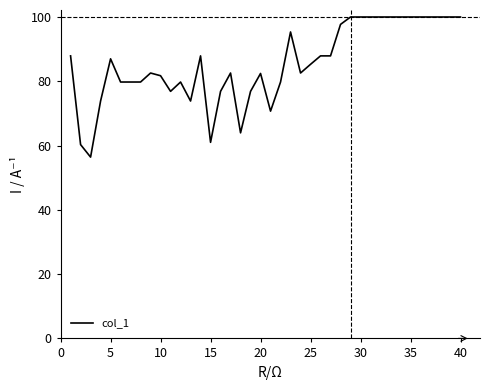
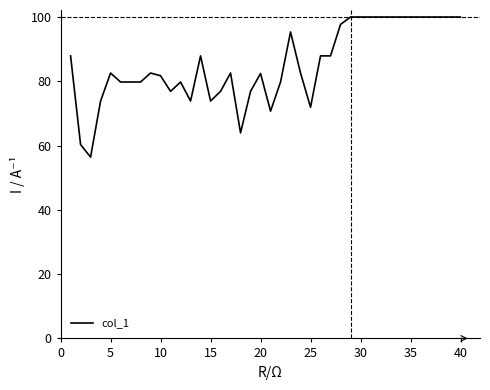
  {
-   "5": 87,
+   "5": 83,
    "10": 82,
-   "15": 61,
+   "15": 74,
    "20": 82,
-   "25": 85,
+   "25": 72,
    "30": 100,
    "35": 100,
    "40": 100
  }
